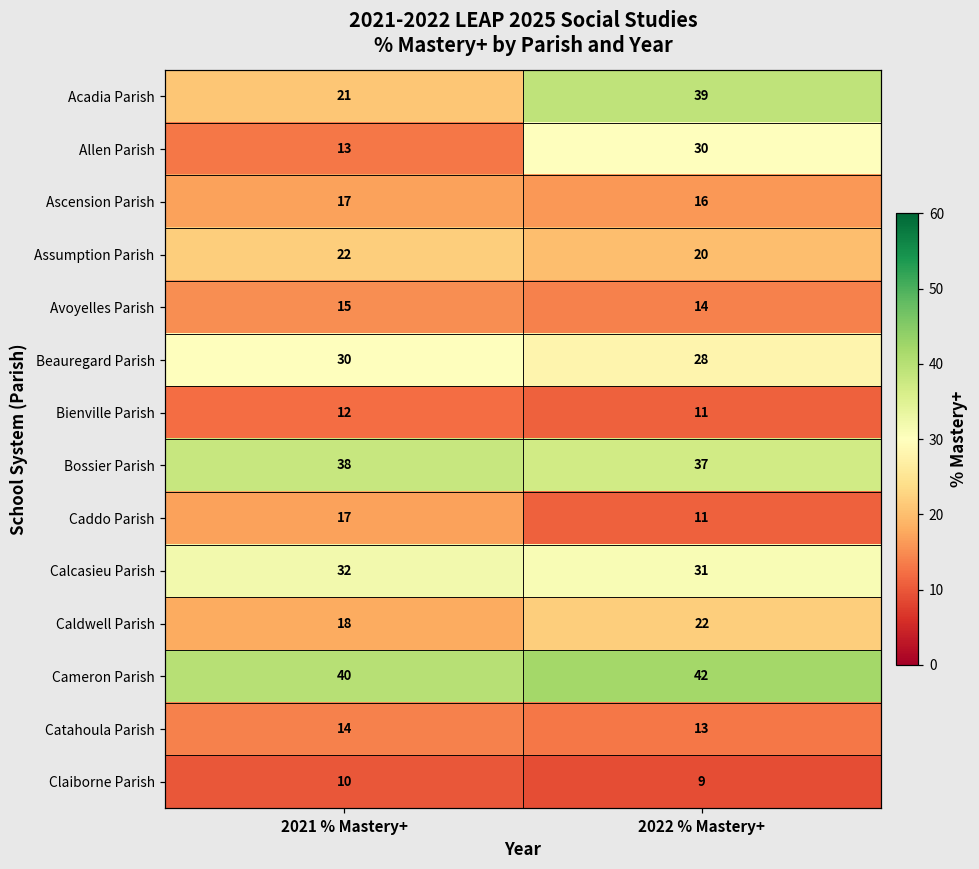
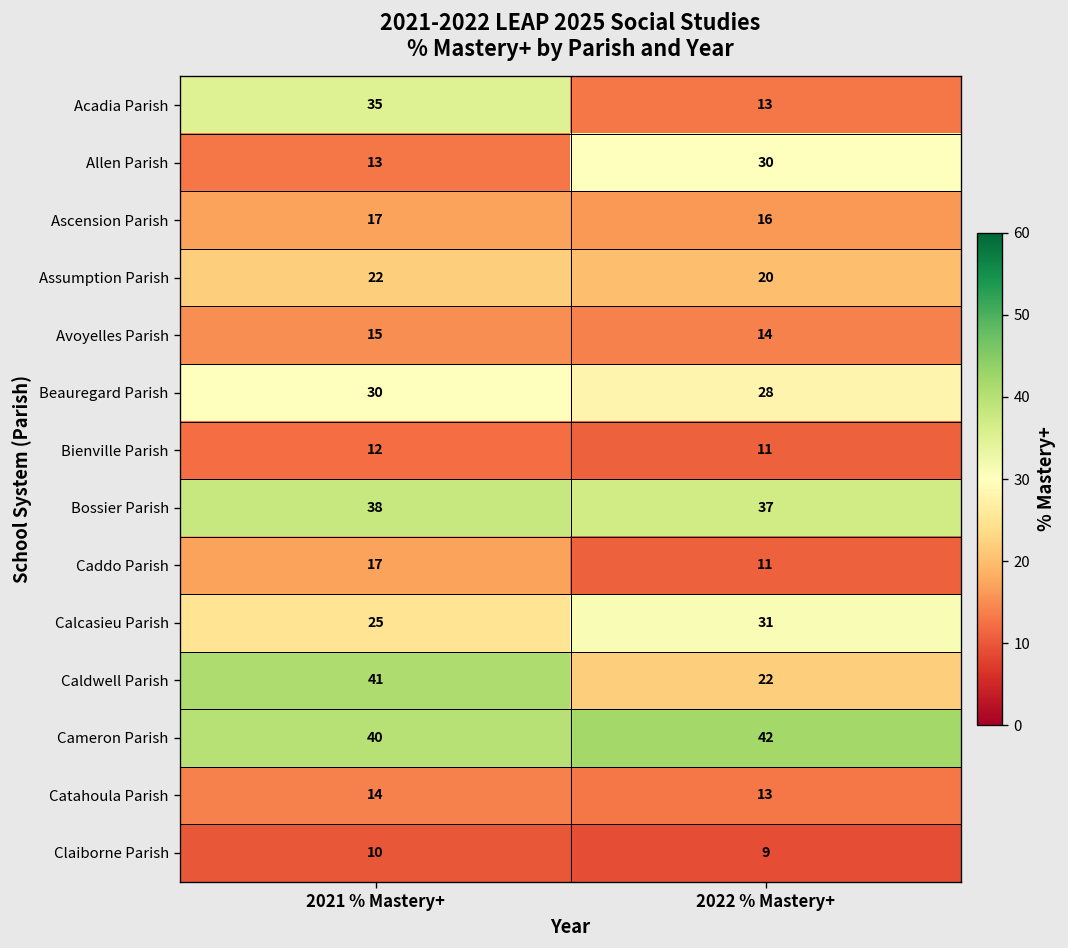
  {
    "Acadia Parish": {
-     "2021 % Mastery+": 21,
-     "2022 % Mastery+": 39
+     "2021 % Mastery+": 35,
+     "2022 % Mastery+": 13
    },
    "Allen Parish": {
      "2021 % Mastery+": 13,
      "2022 % Mastery+": 30
    },
    "Ascension Parish": {
      "2021 % Mastery+": 17,
      "2022 % Mastery+": 16
    },
    "Assumption Parish": {
      "2021 % Mastery+": 22,
      "2022 % Mastery+": 20
    },
    "Avoyelles Parish": {
      "2021 % Mastery+": 15,
      "2022 % Mastery+": 14
    },
    "Beauregard Parish": {
      "2021 % Mastery+": 30,
      "2022 % Mastery+": 28
    },
    "Bienville Parish": {
      "2021 % Mastery+": 12,
      "2022 % Mastery+": 11
    },
    "Bossier Parish": {
      "2021 % Mastery+": 38,
      "2022 % Mastery+": 37
    },
    "Caddo Parish": {
      "2021 % Mastery+": 17,
      "2022 % Mastery+": 11
    },
    "Calcasieu Parish": {
-     "2021 % Mastery+": 32,
+     "2021 % Mastery+": 25,
      "2022 % Mastery+": 31
    },
    "Caldwell Parish": {
-     "2021 % Mastery+": 18,
+     "2021 % Mastery+": 41,
      "2022 % Mastery+": 22
    },
    "Cameron Parish": {
      "2021 % Mastery+": 40,
      "2022 % Mastery+": 42
    },
    "Catahoula Parish": {
      "2021 % Mastery+": 14,
      "2022 % Mastery+": 13
    },
    "Claiborne Parish": {
      "2021 % Mastery+": 10,
      "2022 % Mastery+": 9
    }
  }
